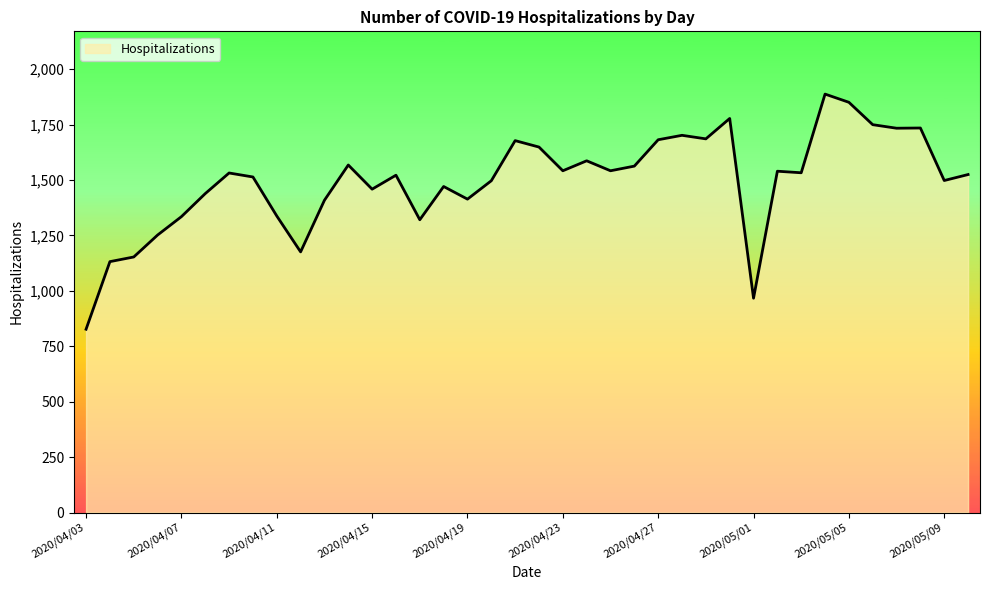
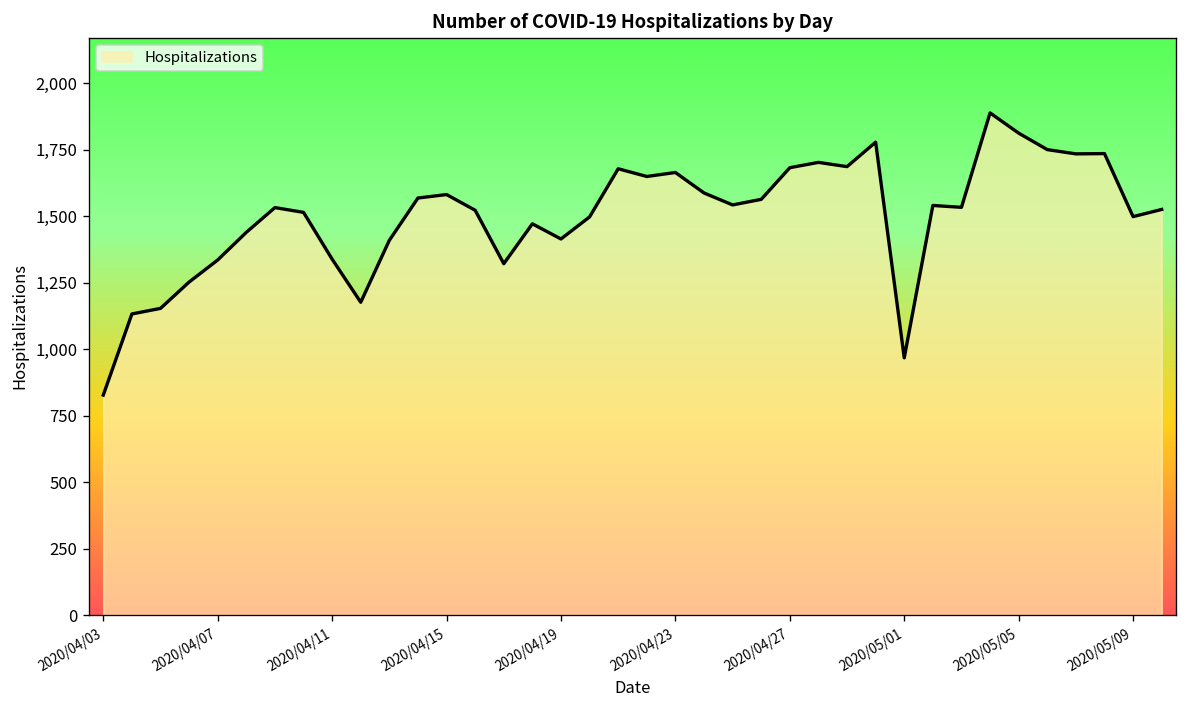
  {
    "2020/04/03": "830",
    "2020/04/07": "1,340",
    "2020/04/11": "1,340",
-   "2020/04/15": "1,460",
+   "2020/04/15": "1,580",
    "2020/04/19": "1,410",
-   "2020/04/23": "1,540",
+   "2020/04/23": "1,660",
    "2020/04/27": "1,680",
    "2020/05/01": "970",
-   "2020/05/05": "1,850",
+   "2020/05/05": "1,810",
    "2020/05/09": "1,500"
  }
